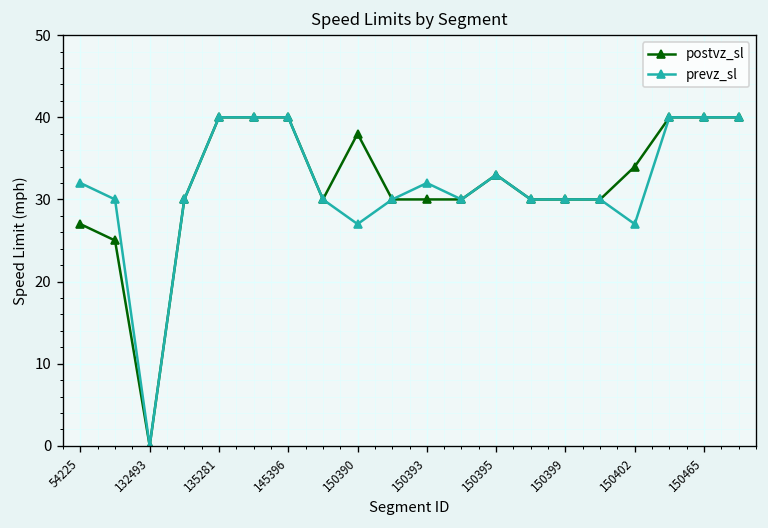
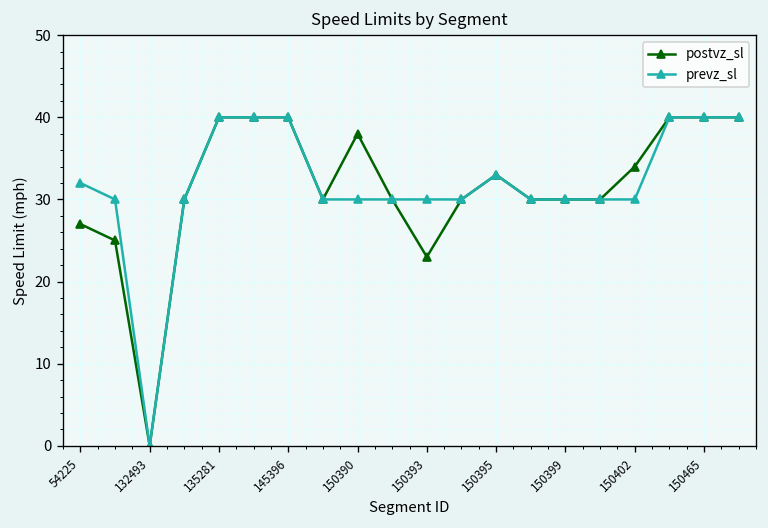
  {
    "postvz_sl": {
      "54225": 27,
      "150390": 38,
-     "150393": 30,
+     "150393": 23,
      "150402": 34
    },
    "prevz_sl": {
      "54225": 32,
-     "150390": 27,
-     "150393": 32,
-     "150402": 27
+     "150390": 30,
+     "150393": 30,
+     "150402": 30
    }
  }
